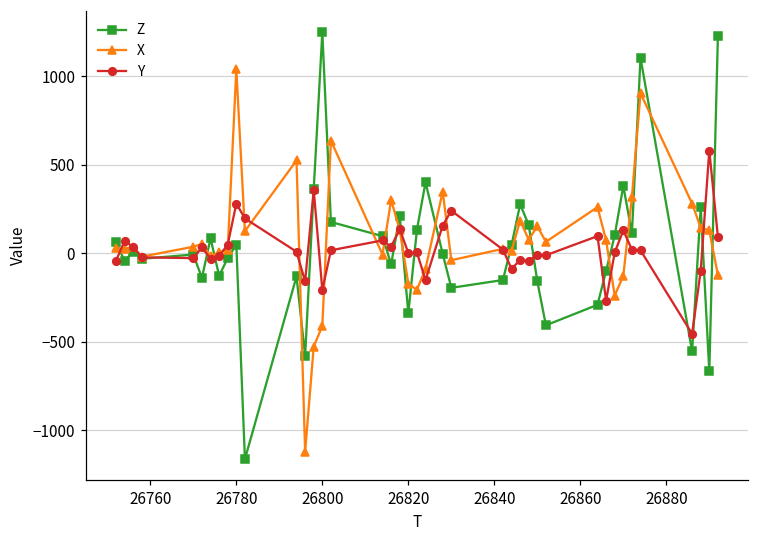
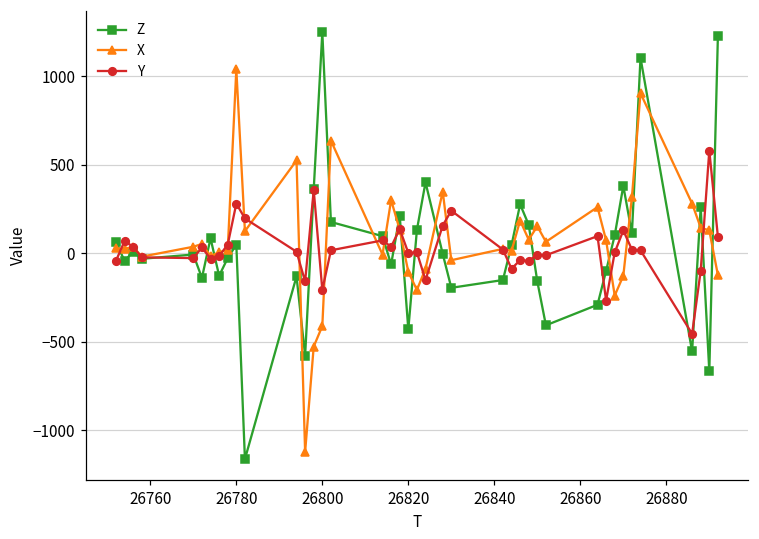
  {
    "Z": {
      "26780": 50,
      "26800": 1250,
-     "26820": -340
+     "26820": -430
    },
    "X": {
      "26780": 1040,
      "26800": -410,
-     "26820": -170
+     "26820": -110
    },
    "Y": {
      "26780": 280,
      "26800": -210,
      "26820": 0
    }
  }
